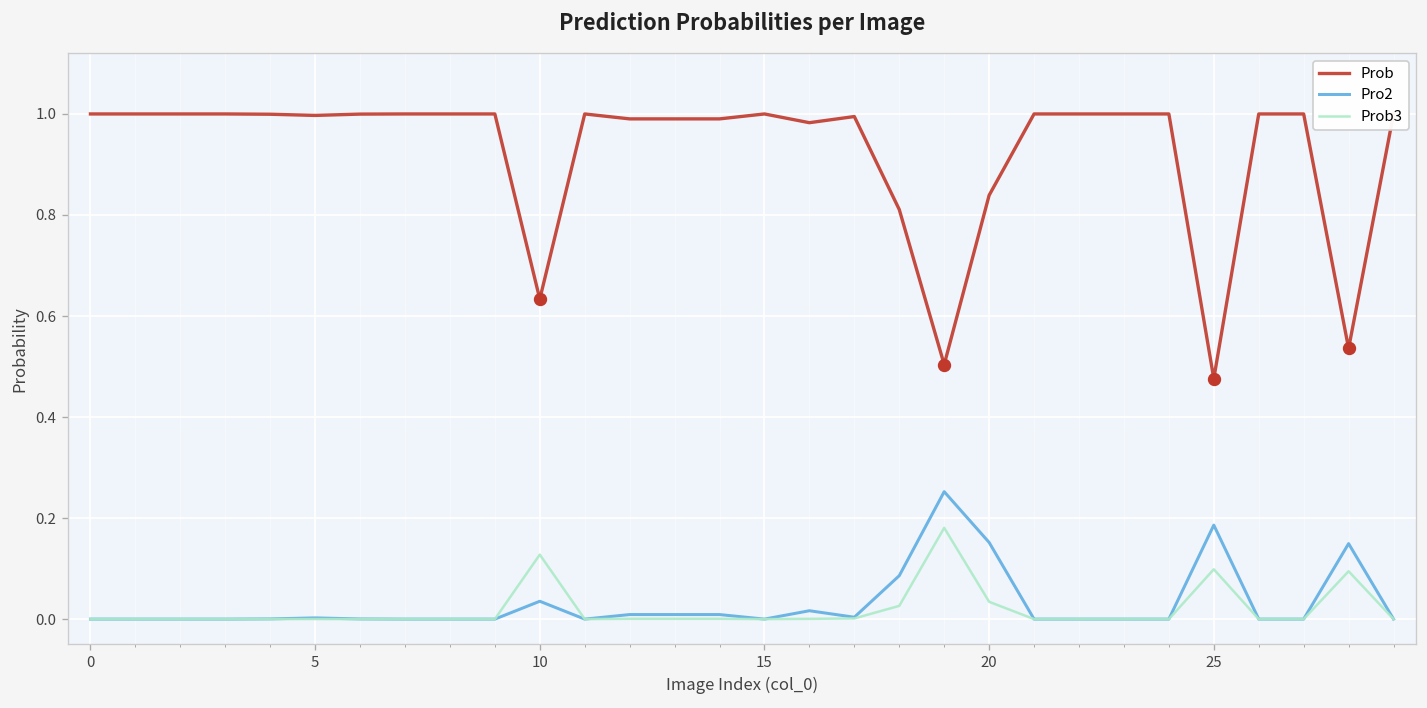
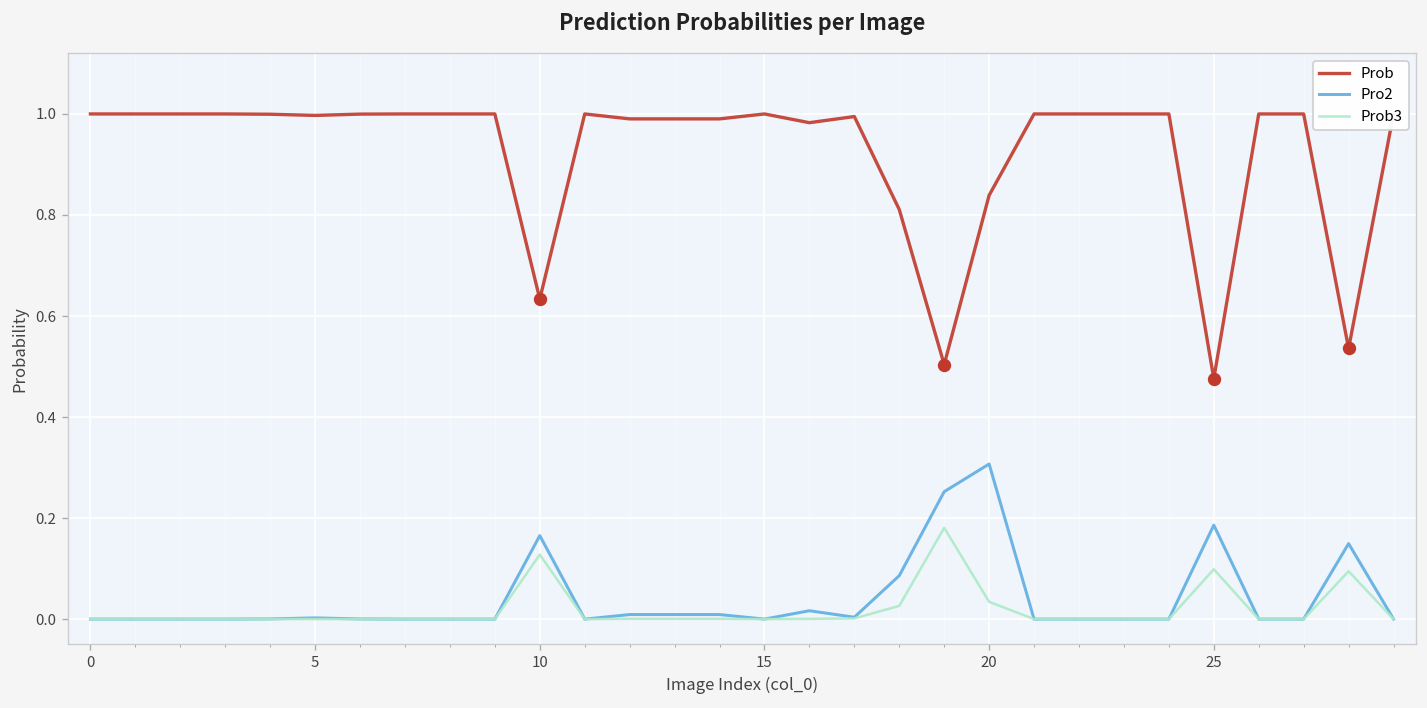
  {
    "Pro2": {
-     "10": 0.04,
-     "20": 0.15,
+     "10": 0.17,
+     "20": 0.31,
      "25": 0.19
    },
    "Prob3": {
      "10": 0.13,
      "20": 0.03,
      "25": 0.10
    }
  }
